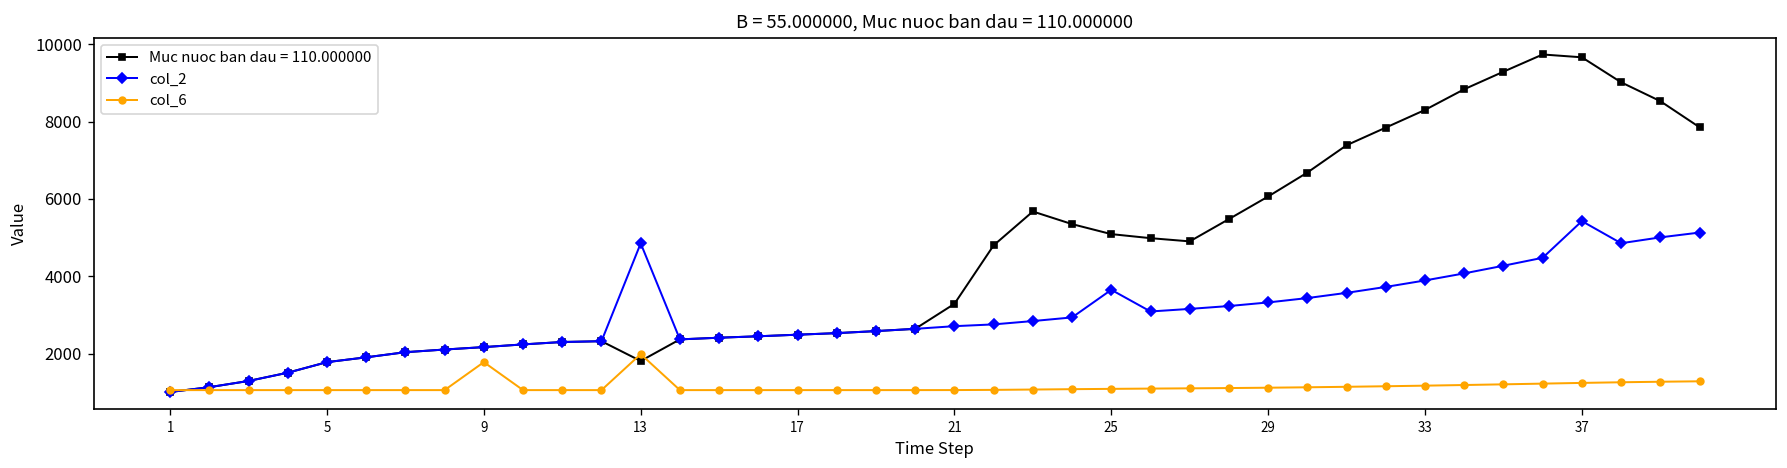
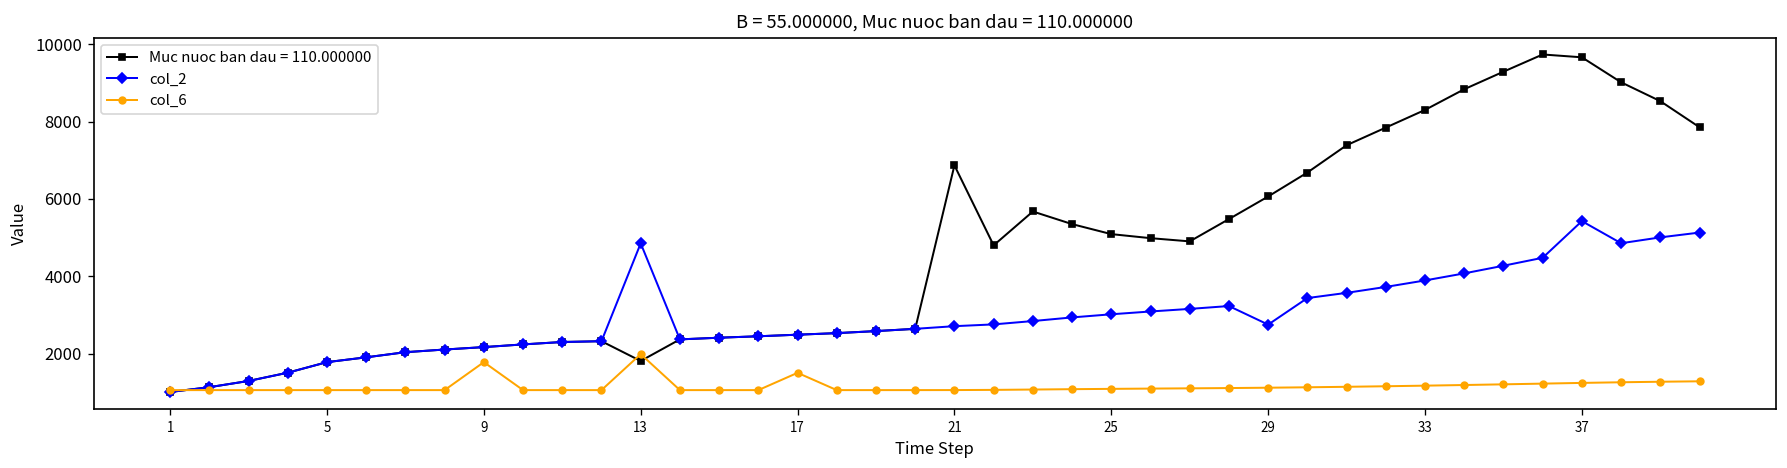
  {
    "Muc nuoc ban dau = 110.000000": {
      "13": 1800,
-     "21": 3300,
+     "21": 6900,
      "25": 5100,
      "29": 6100,
      "33": 8300,
      "37": 9700
    },
    "col_2": {
      "13": 4900,
      "21": 2700,
-     "25": 3700,
-     "29": 3300,
+     "25": 3000,
+     "29": 2800,
      "33": 3900,
      "37": 5400
    },
    "col_6": {
      "5": 1100,
      "9": 1800,
      "13": 2000,
-     "17": 1100,
+     "17": 1500,
      "21": 1100,
      "25": 1100,
      "29": 1100,
      "33": 1200,
      "37": 1300
    }
  }
